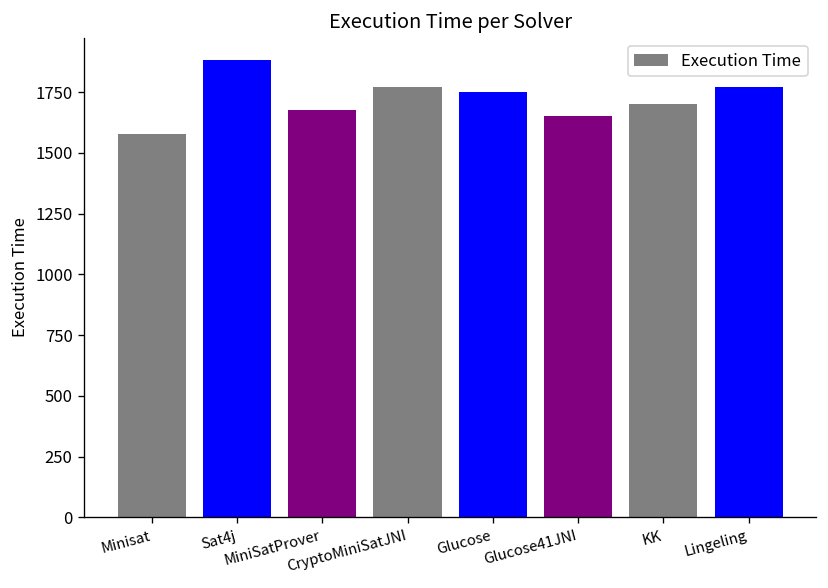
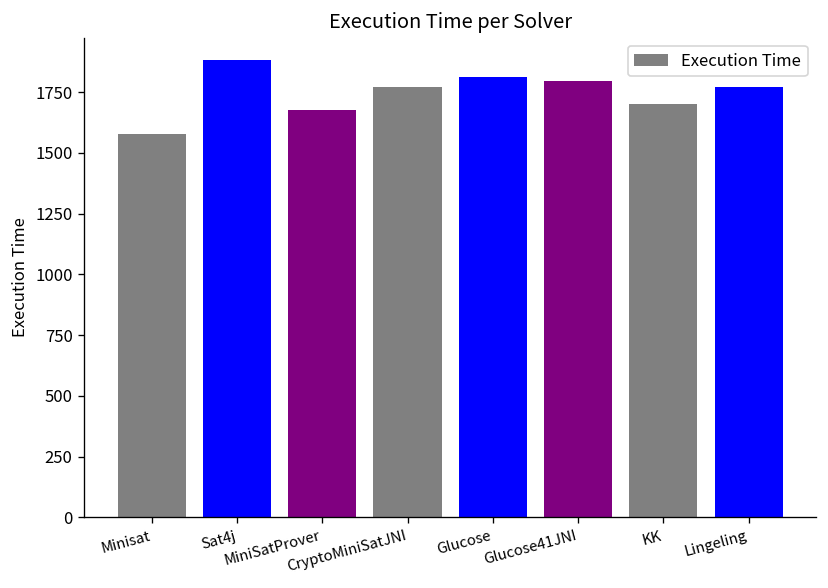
  {
    "Minisat": 1580,
    "Sat4j": 1880,
    "MiniSatProver": 1680,
    "CryptoMiniSatJNI": 1770,
-   "Glucose": 1750,
-   "Glucose41JNI": 1650,
+   "Glucose": 1810,
+   "Glucose41JNI": 1800,
    "KK": 1700,
    "Lingeling": 1770
  }
